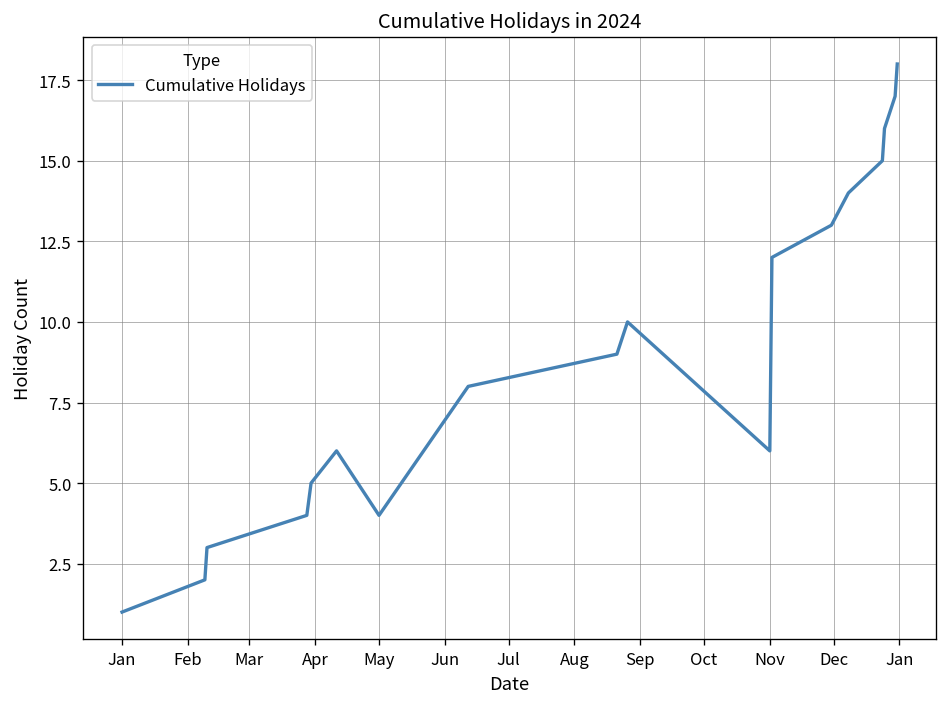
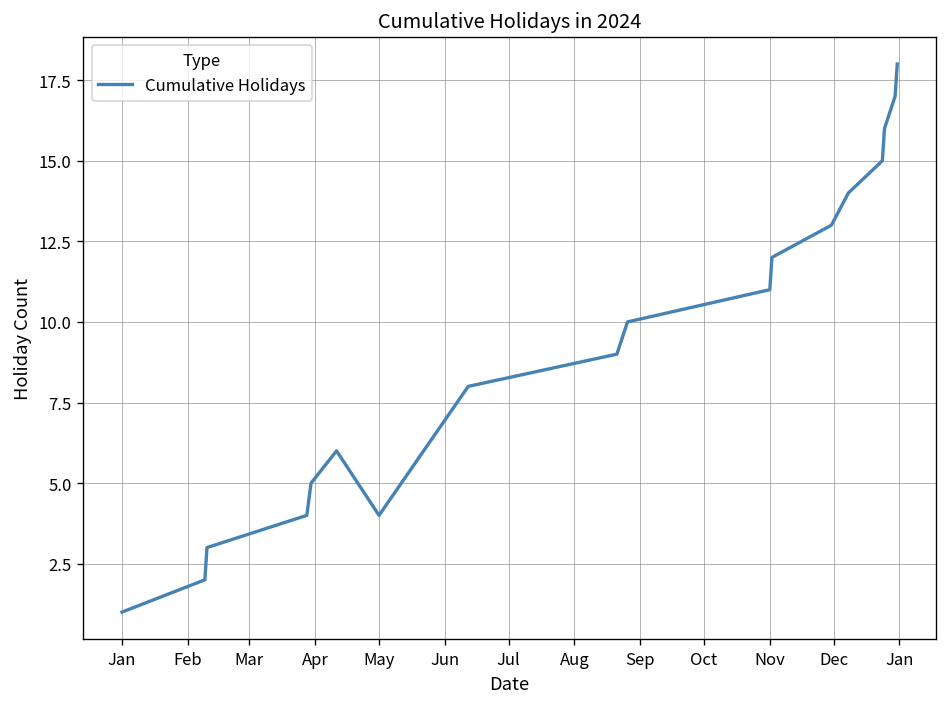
  {
    "Jan": 1,
    "May": 4,
-   "Nov": 6
+   "Nov": 11
  }
